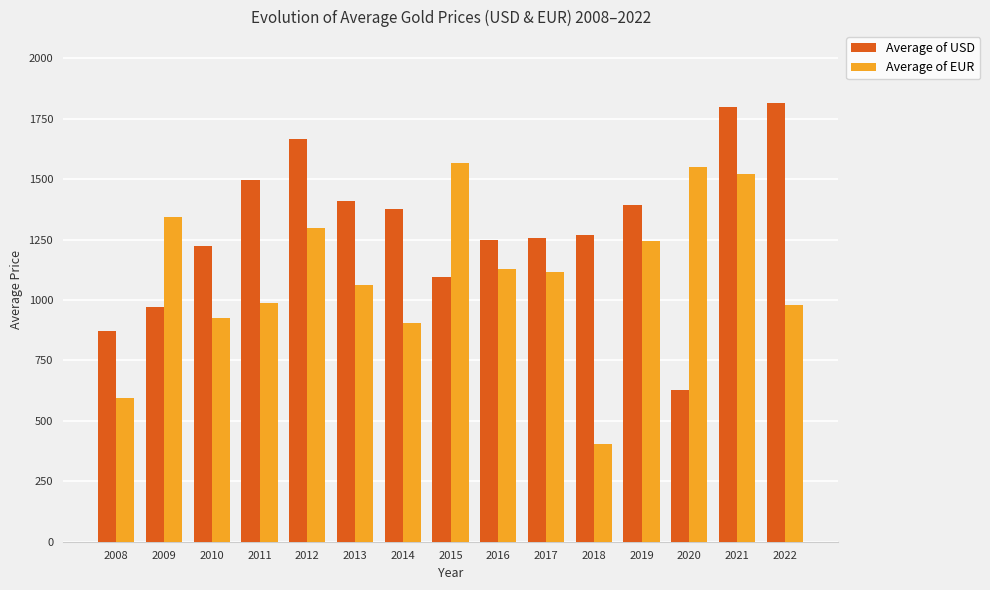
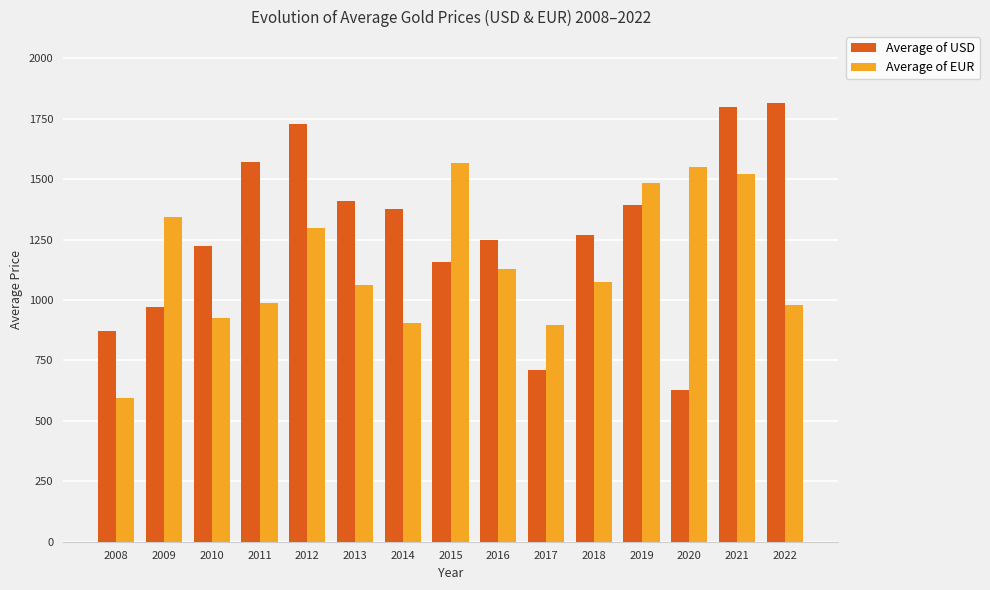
  {
    "Average of USD": {
      "2008": 870,
      "2009": 970,
      "2010": 1230,
-     "2011": 1500,
-     "2012": 1670,
+     "2011": 1570,
+     "2012": 1730,
      "2013": 1410,
      "2014": 1370,
-     "2015": 1100,
+     "2015": 1160,
      "2016": 1250,
-     "2017": 1260,
+     "2017": 710,
      "2018": 1270,
      "2019": 1390,
      "2020": 630,
      "2021": 1800,
      "2022": 1820
    },
    "Average of EUR": {
      "2008": 590,
      "2009": 1340,
      "2010": 930,
      "2011": 990,
      "2012": 1300,
      "2013": 1060,
      "2014": 900,
      "2015": 1570,
      "2016": 1130,
-     "2017": 1110,
-     "2018": 400,
-     "2019": 1240,
+     "2017": 900,
+     "2018": 1070,
+     "2019": 1480,
      "2020": 1550,
      "2021": 1520,
      "2022": 980
    }
  }
